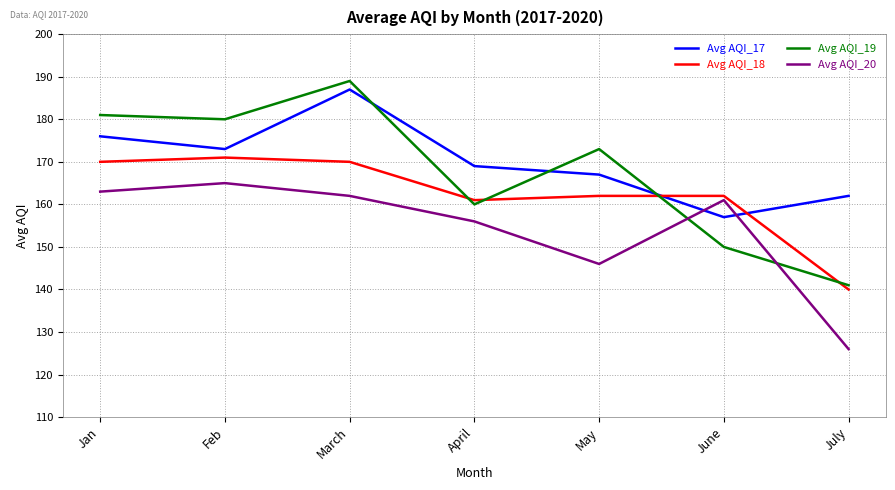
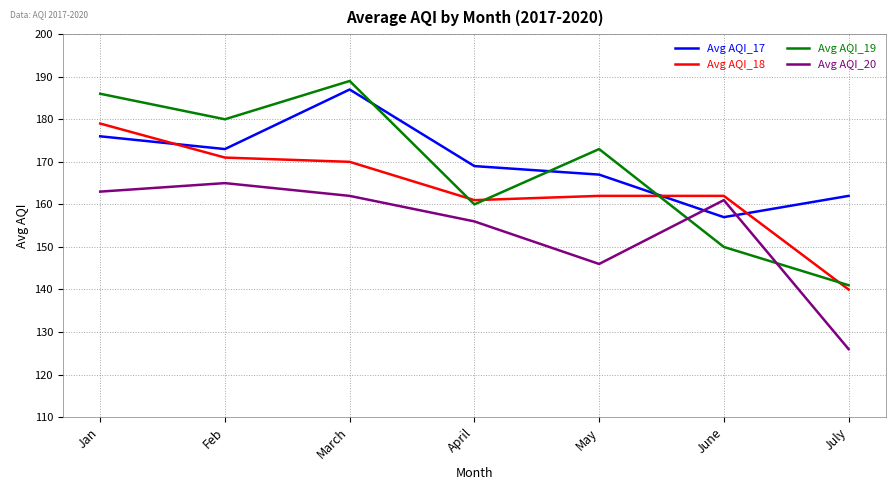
  {
    "Avg AQI_17": {
      "Jan": 176,
      "Feb": 173,
      "March": 187,
      "April": 169,
      "May": 167,
      "June": 157,
      "July": 162
    },
    "Avg AQI_18": {
-     "Jan": 170,
+     "Jan": 179,
      "Feb": 171,
      "March": 170,
      "April": 161,
      "May": 162,
      "June": 162,
      "July": 140
    },
    "Avg AQI_19": {
-     "Jan": 181,
+     "Jan": 186,
      "Feb": 180,
      "March": 189,
      "April": 160,
      "May": 173,
      "June": 150,
      "July": 141
    },
    "Avg AQI_20": {
      "Jan": 163,
      "Feb": 165,
      "March": 162,
      "April": 156,
      "May": 146,
      "June": 161,
      "July": 126
    }
  }
